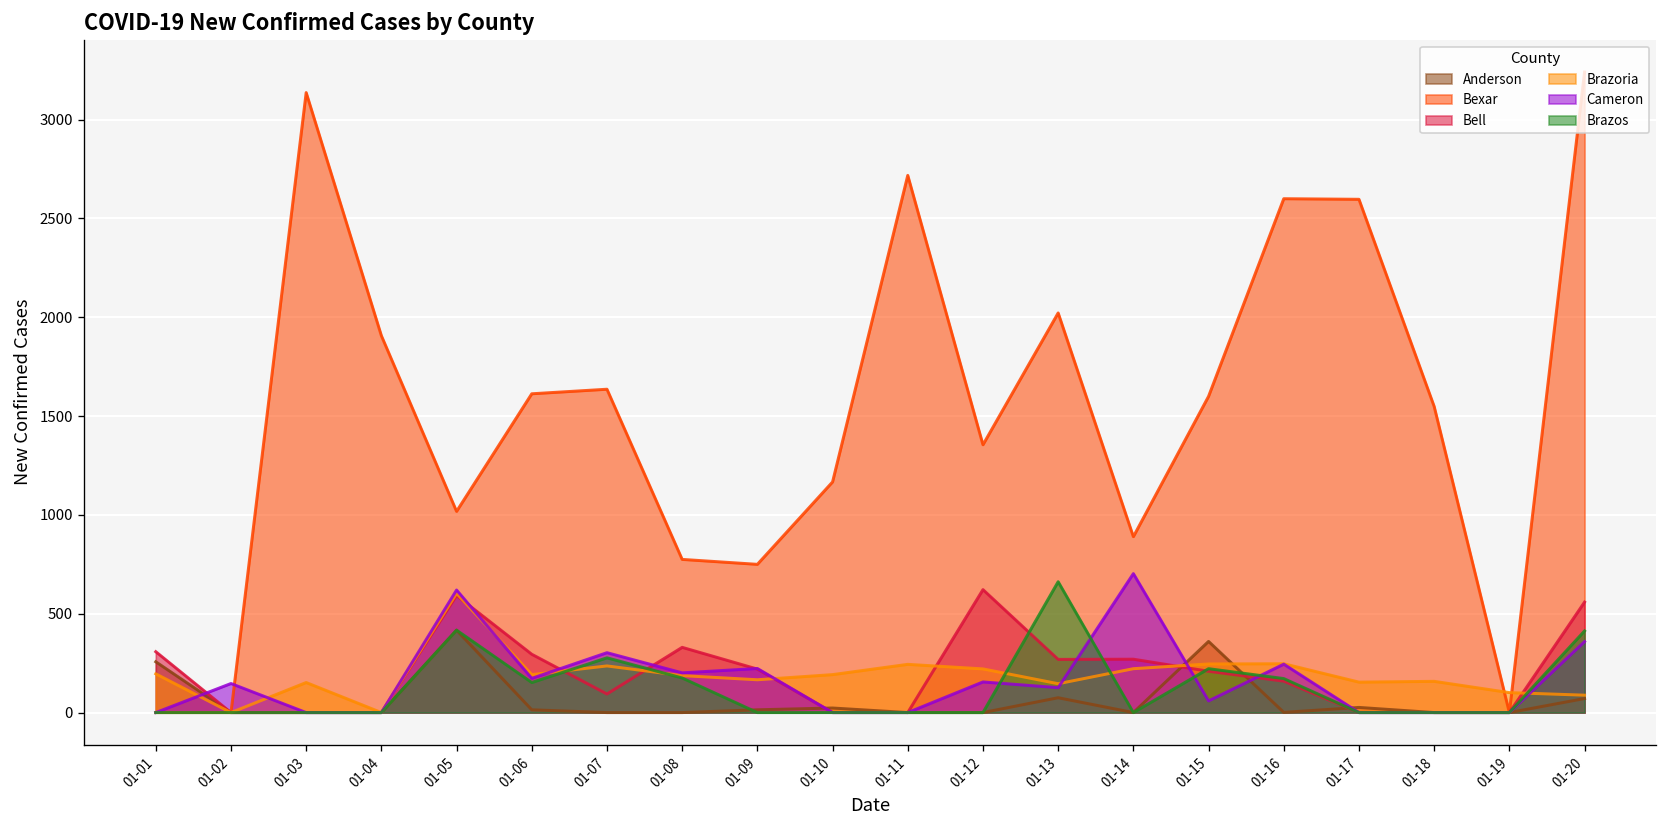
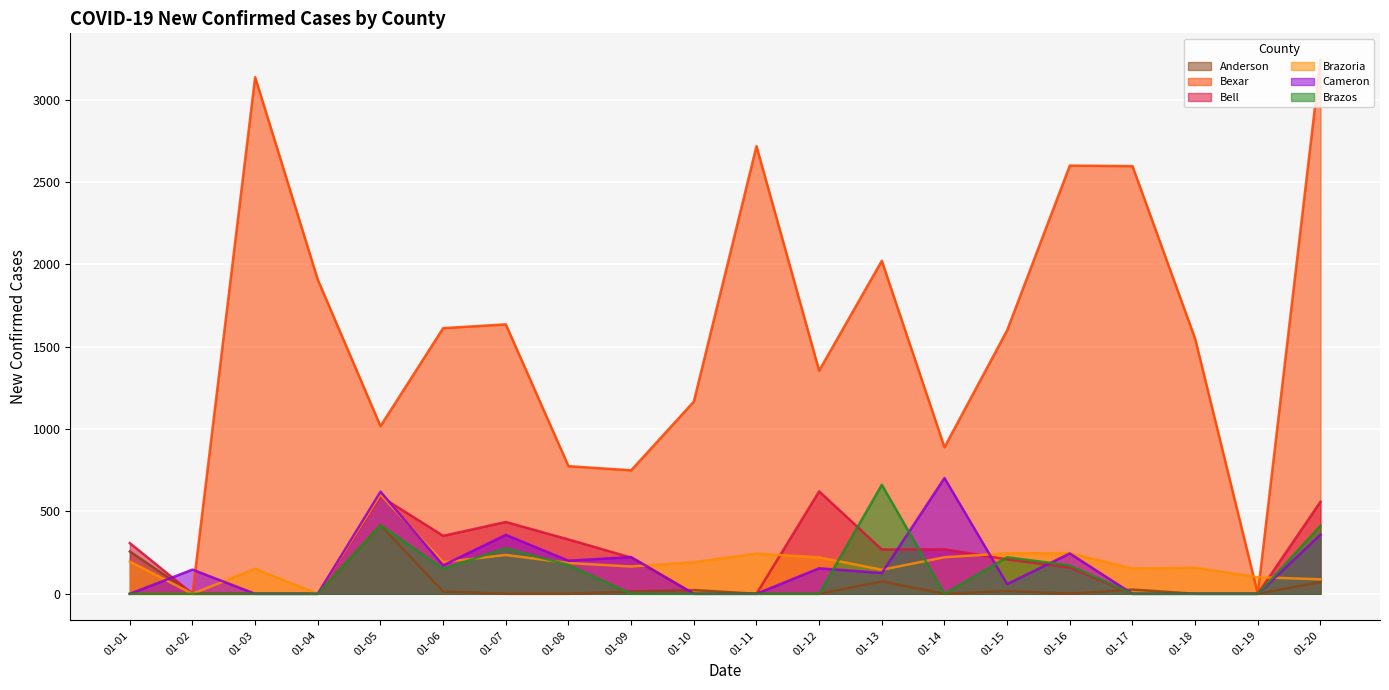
  {
    "Anderson": {
      "01-01": 260,
      "01-06": 10,
      "01-07": 0,
      "01-08": 0,
      "01-10": 20,
      "01-13": 80,
-     "01-15": 360,
+     "01-15": 20,
      "01-16": 0,
      "01-17": 30,
      "01-20": 70
    },
    "Bell": {
      "01-01": 310,
-     "01-06": 300,
-     "01-07": 90,
+     "01-06": 350,
+     "01-07": 440,
      "01-08": 330,
      "01-12": 620,
      "01-13": 270,
      "01-14": 270,
      "01-20": 560
    },
    "Cameron": {
      "01-02": 150,
      "01-05": 620,
      "01-06": 170,
-     "01-07": 300,
+     "01-07": 360,
      "01-12": 160,
      "01-13": 130,
      "01-14": 700,
      "01-15": 60,
      "01-20": 360
    },
    "Brazos": {
      "01-06": 150,
      "01-07": 280,
      "01-13": 660,
      "01-20": 410
    }
  }
